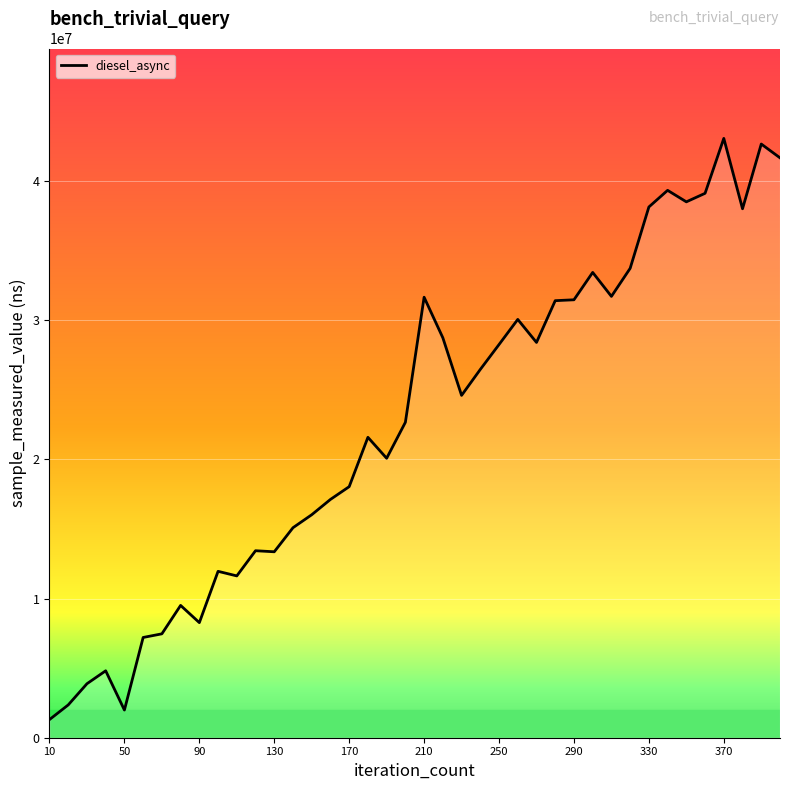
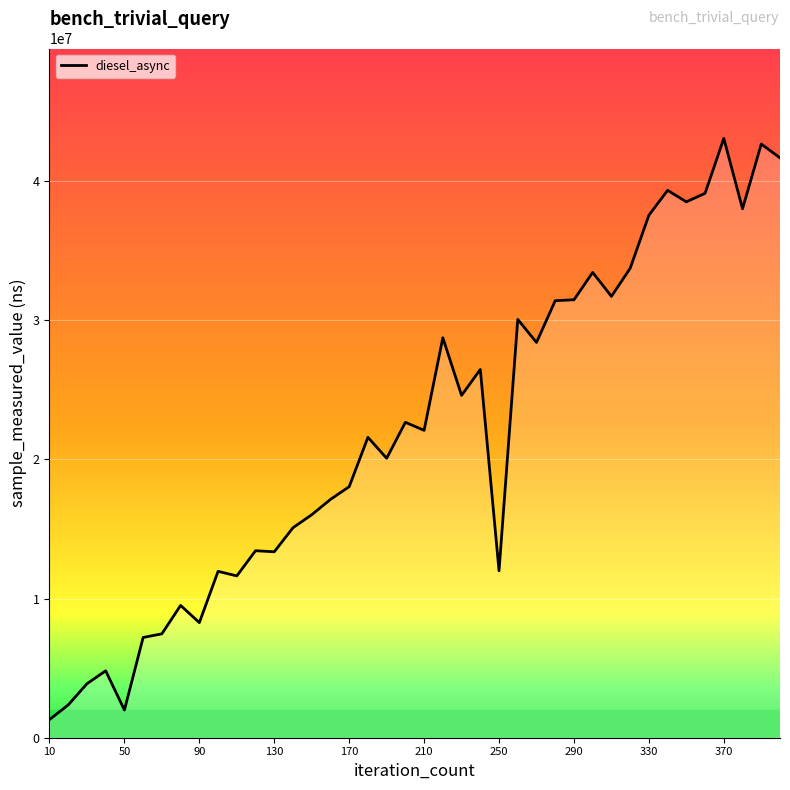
  {
    "50": 2000000,
    "90": 8300000,
    "130": 13400000,
    "170": 18000000,
-   "210": 31700000,
-   "250": 28300000,
+   "210": 22100000,
+   "250": 12000000,
    "290": 31500000,
-   "330": 38100000,
+   "330": 37500000,
    "370": 43100000
  }
